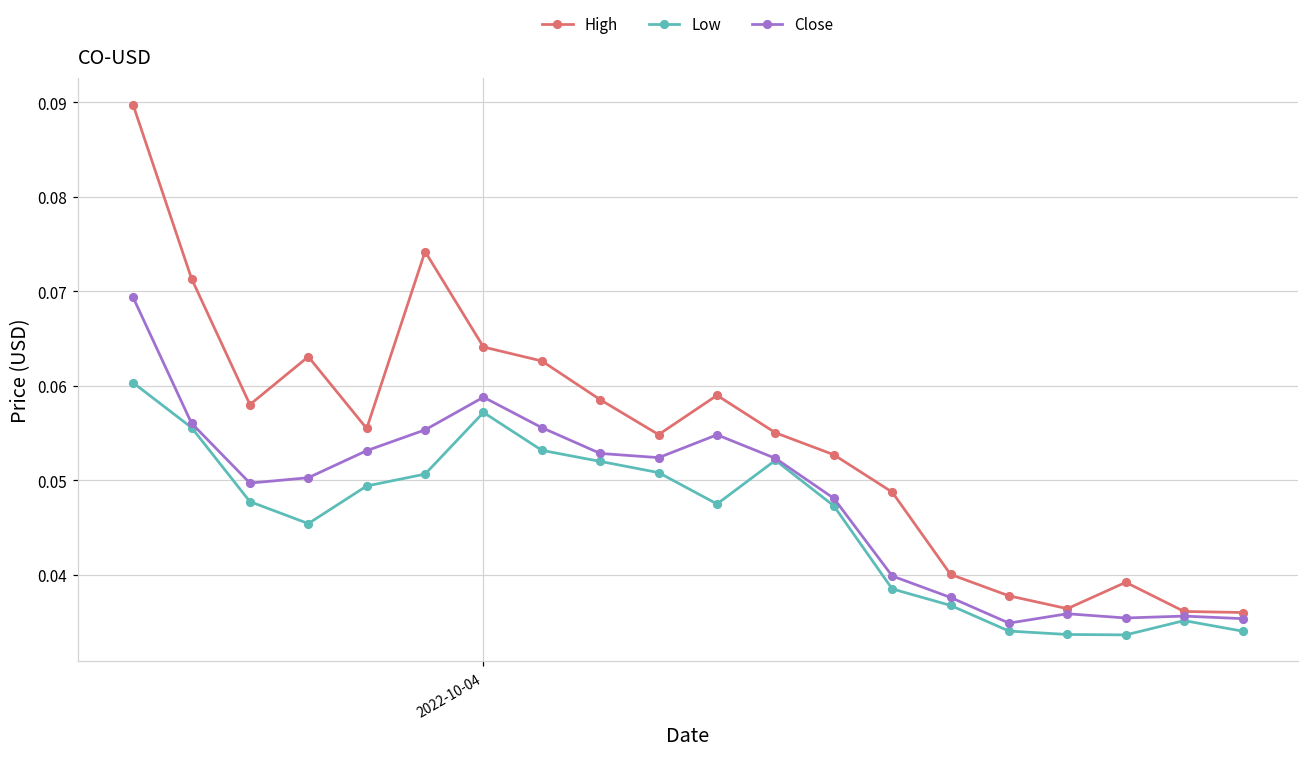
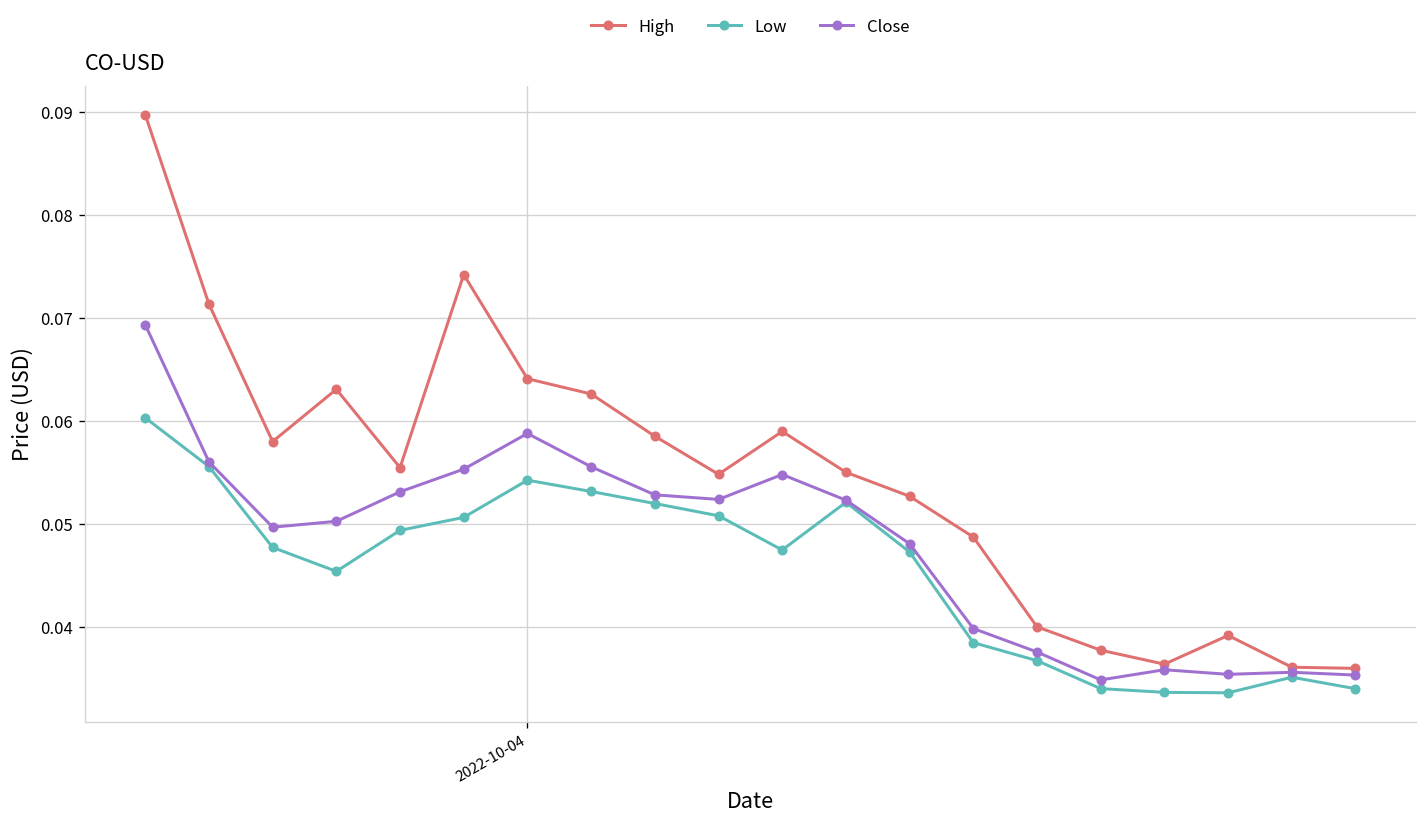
  {
    "High": {
      "2022-10-04": 0.064
    },
    "Low": {
-     "2022-10-04": 0.057
+     "2022-10-04": 0.054
    },
    "Close": {
      "2022-10-04": 0.059
    }
  }
